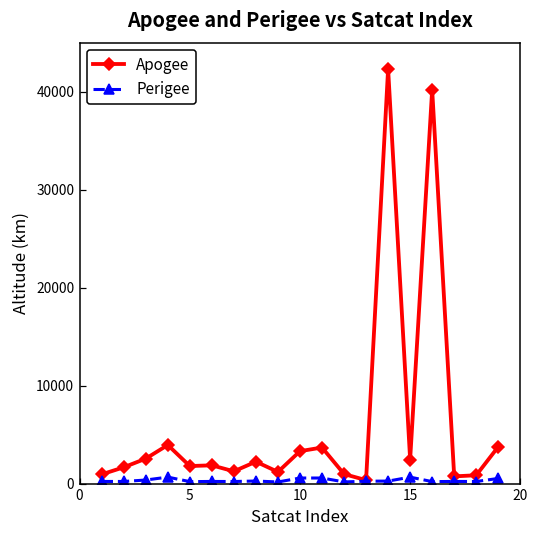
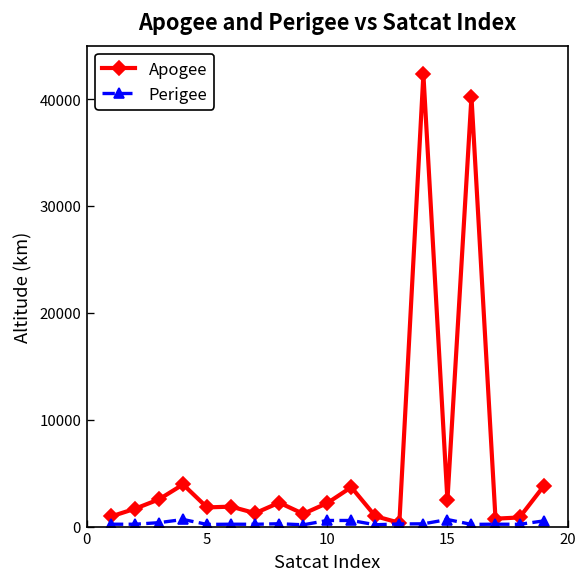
  {
    "Apogee": {
      "5": 2000,
-     "10": 3000,
+     "10": 2000,
      "15": 2000
    },
    "Perigee": {
      "5": 0,
      "10": 1000,
      "15": 1000
    }
  }
